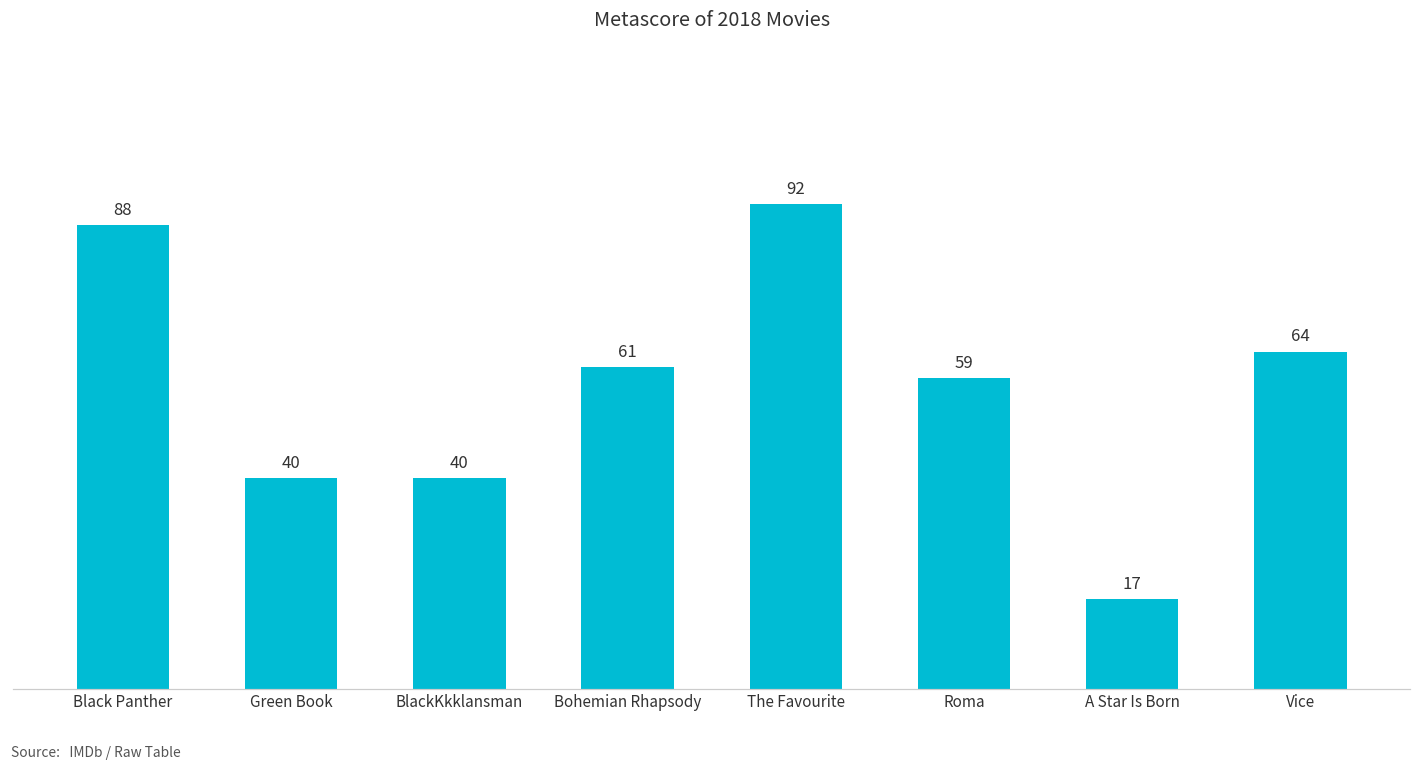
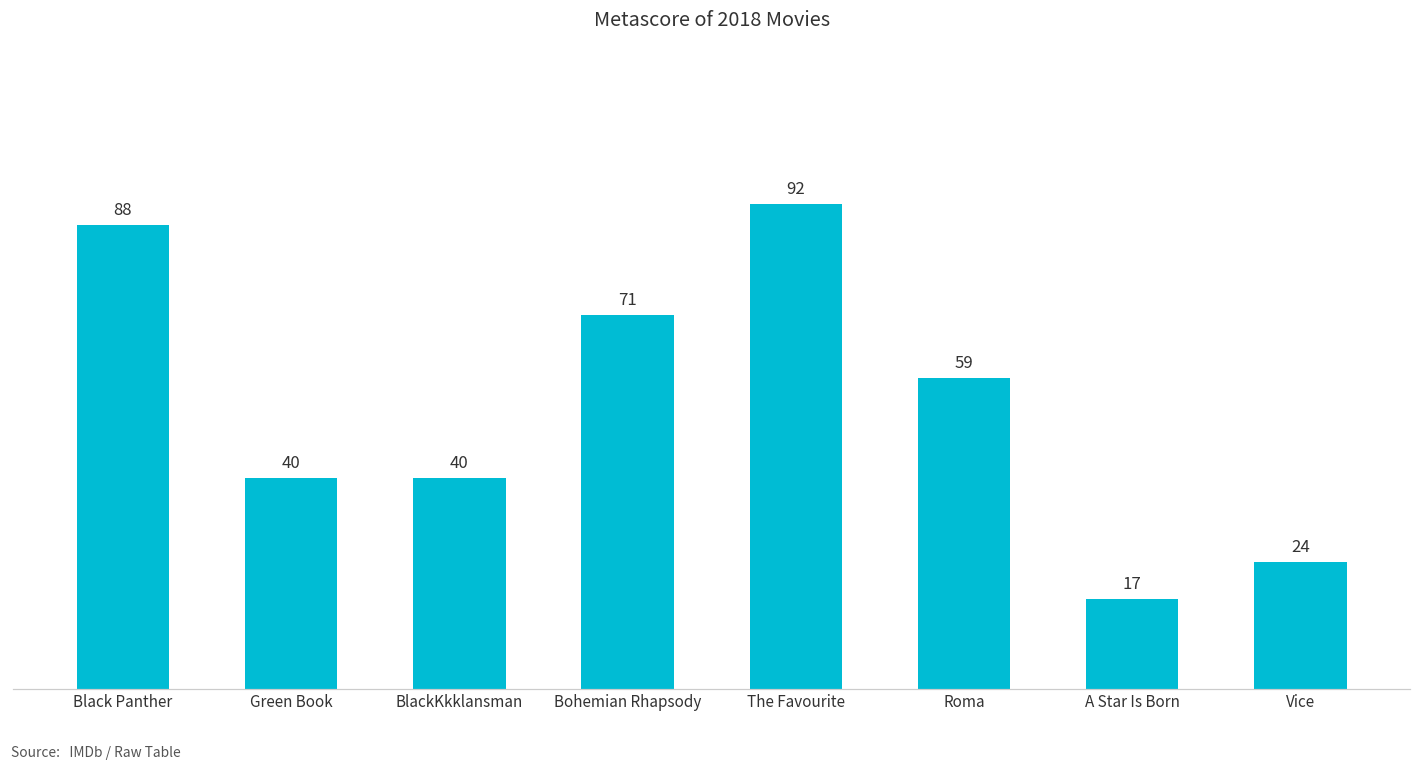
  {
    "Black Panther": 88,
    "Green Book": 40,
    "BlackKkklansman": 40,
-   "Bohemian Rhapsody": 61,
+   "Bohemian Rhapsody": 71,
    "The Favourite": 92,
    "Roma": 59,
    "A Star Is Born": 17,
-   "Vice": 64
+   "Vice": 24
  }
